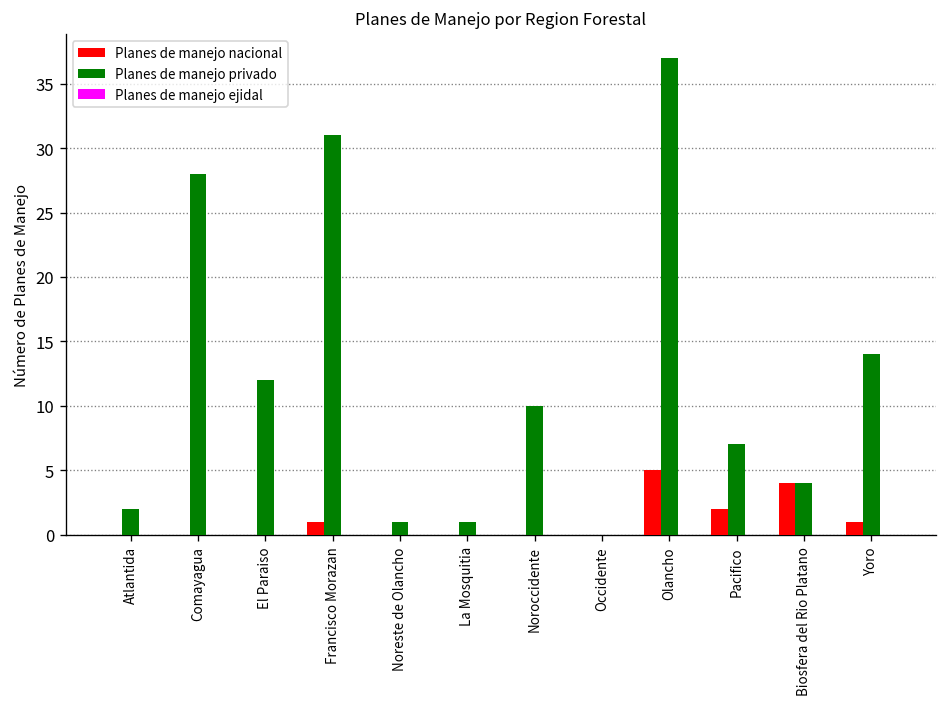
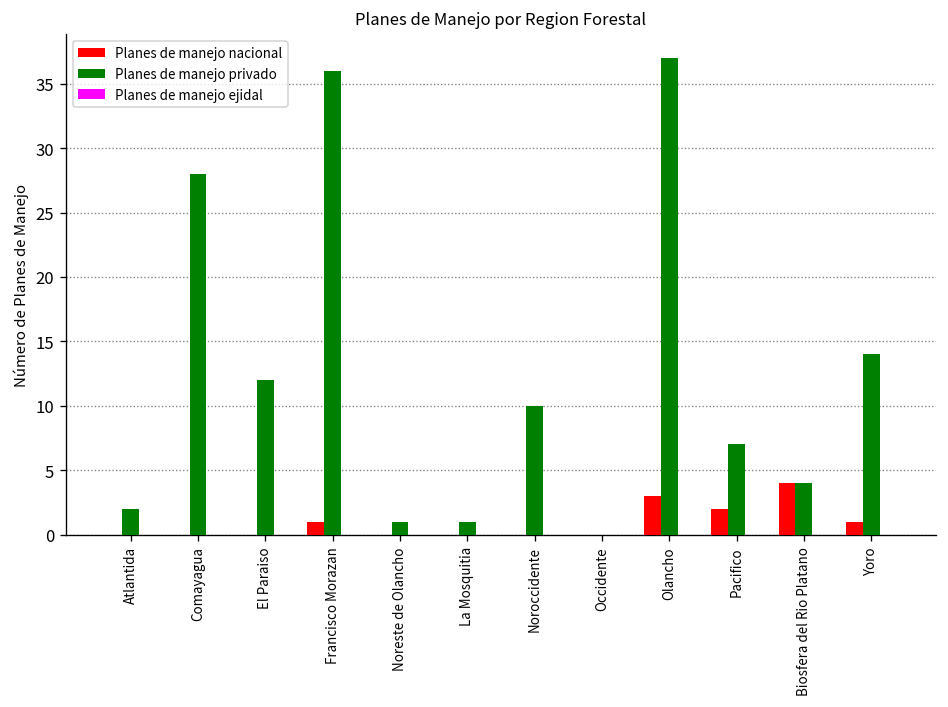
  {
    "Planes de manejo nacional": {
      "Atlantida": 0,
      "Comayagua": 0,
      "El Paraiso": 0,
      "Francisco Morazan": 1,
      "Noreste de Olancho": 0,
      "La Mosquitia": 0,
      "Noroccidente": 0,
      "Occidente": 0,
-     "Olancho": 5,
+     "Olancho": 3,
      "Pacifico": 2,
      "Biosfera del Rio Platano": 4,
      "Yoro": 1
    },
    "Planes de manejo privado": {
      "Atlantida": 2,
      "Comayagua": 28,
      "El Paraiso": 12,
-     "Francisco Morazan": 31,
+     "Francisco Morazan": 36,
      "Noreste de Olancho": 1,
      "La Mosquitia": 1,
      "Noroccidente": 10,
      "Occidente": 0,
      "Olancho": 37,
      "Pacifico": 7,
      "Biosfera del Rio Platano": 4,
      "Yoro": 14
    },
    "Planes de manejo ejidal": {
      "Atlantida": 0,
      "Comayagua": 0,
      "El Paraiso": 0,
      "Francisco Morazan": 0,
      "Noreste de Olancho": 0,
      "La Mosquitia": 0,
      "Noroccidente": 0,
      "Occidente": 0,
      "Olancho": 0,
      "Pacifico": 0,
      "Biosfera del Rio Platano": 0,
      "Yoro": 0
    }
  }
